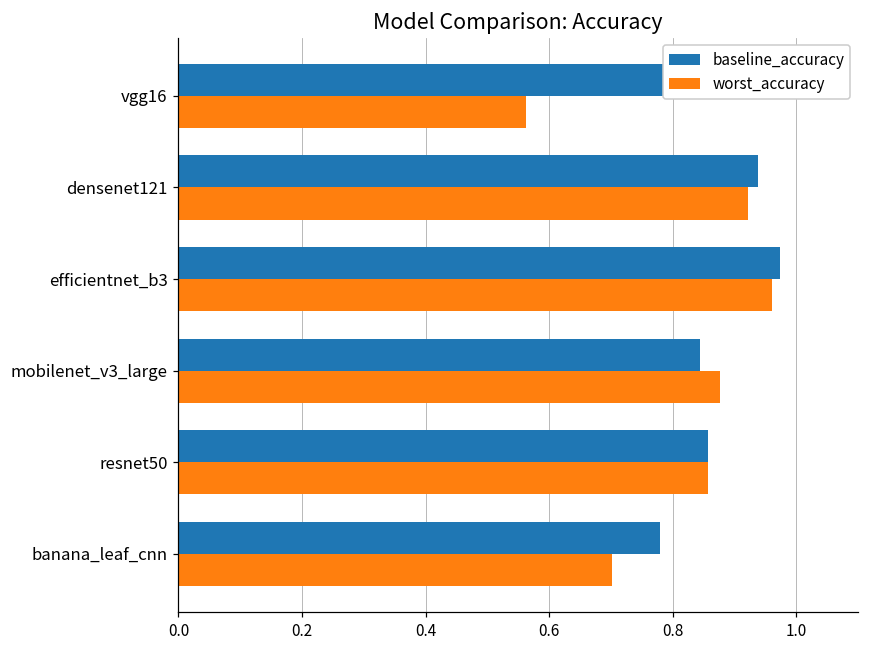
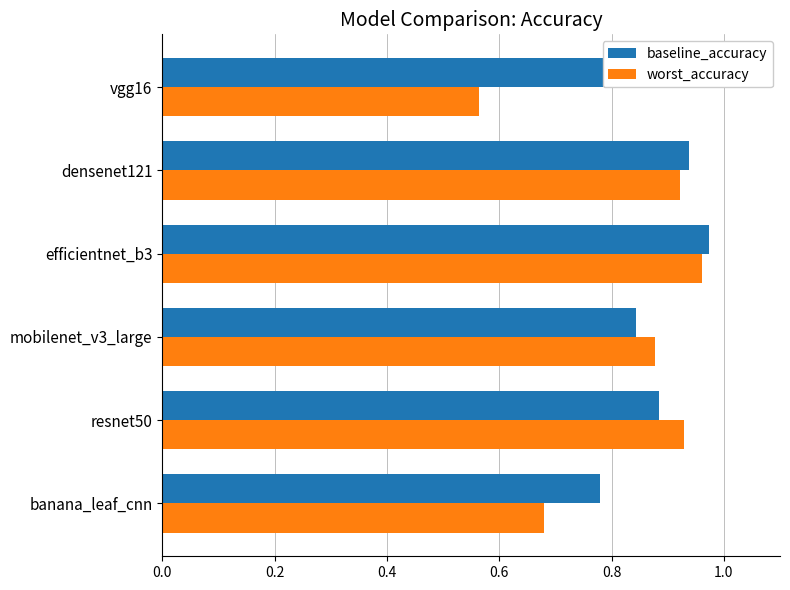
  {
    "baseline_accuracy": {
      "densenet121": 0.94,
      "efficientnet_b3": 0.97,
      "mobilenet_v3_large": 0.84,
-     "resnet50": 0.86,
+     "resnet50": 0.89,
      "banana_leaf_cnn": 0.78
    },
    "worst_accuracy": {
      "vgg16": 0.56,
      "densenet121": 0.92,
      "efficientnet_b3": 0.96,
      "mobilenet_v3_large": 0.88,
-     "resnet50": 0.86,
-     "banana_leaf_cnn": 0.70
+     "resnet50": 0.93,
+     "banana_leaf_cnn": 0.68
    }
  }
